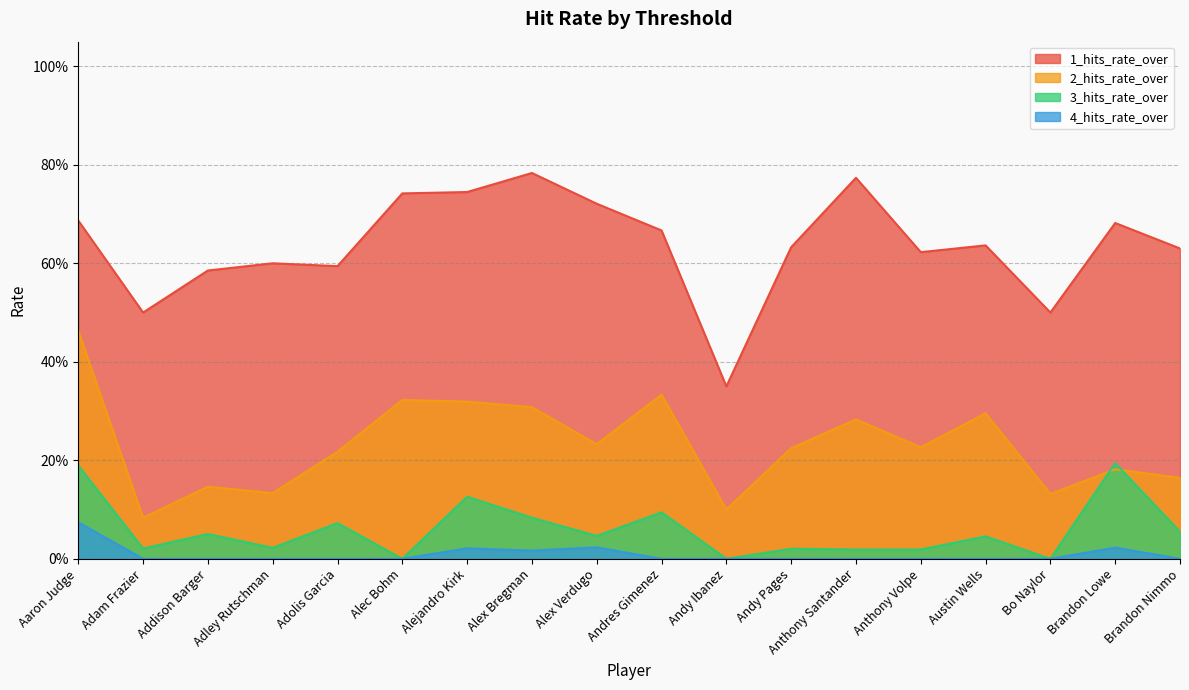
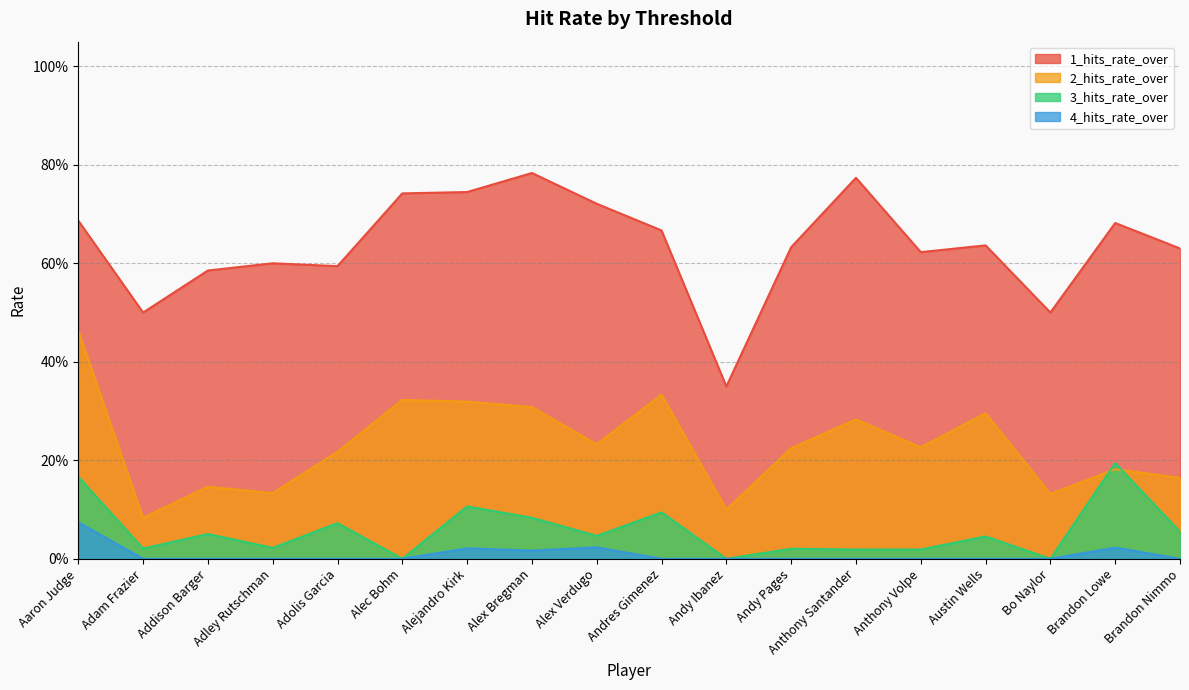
  {
    "1_hits_rate_over": {
      "Aaron Judge": "69%",
      "Adam Frazier": "50%",
      "Addison Barger": "59%",
      "Adley Rutschman": "60%",
      "Adolis Garcia": "59%",
      "Alec Bohm": "74%",
      "Alejandro Kirk": "74%",
      "Alex Bregman": "78%",
      "Alex Verdugo": "72%",
      "Andres Gimenez": "67%",
      "Andy Ibanez": "35%",
      "Andy Pages": "63%",
      "Anthony Santander": "77%",
      "Anthony Volpe": "62%",
      "Austin Wells": "64%",
      "Bo Naylor": "50%",
      "Brandon Lowe": "68%",
      "Brandon Nimmo": "63%"
    },
    "2_hits_rate_over": {
      "Aaron Judge": "46%",
      "Adam Frazier": "8%",
      "Addison Barger": "15%",
      "Adley Rutschman": "13%",
      "Adolis Garcia": "22%",
      "Alec Bohm": "32%",
      "Alejandro Kirk": "32%",
      "Alex Bregman": "31%",
      "Alex Verdugo": "23%",
      "Andres Gimenez": "33%",
      "Andy Ibanez": "10%",
      "Andy Pages": "22%",
      "Anthony Santander": "28%",
      "Anthony Volpe": "23%",
      "Austin Wells": "30%",
      "Bo Naylor": "13%",
      "Brandon Lowe": "18%",
      "Brandon Nimmo": "16%"
    },
    "3_hits_rate_over": {
-     "Aaron Judge": "19%",
+     "Aaron Judge": "17%",
      "Adam Frazier": "2%",
      "Addison Barger": "5%",
      "Adley Rutschman": "2%",
      "Adolis Garcia": "7%",
-     "Alejandro Kirk": "13%",
+     "Alejandro Kirk": "11%",
      "Alex Bregman": "8%",
      "Alex Verdugo": "5%",
      "Andres Gimenez": "9%",
      "Andy Pages": "2%",
      "Anthony Santander": "2%",
      "Anthony Volpe": "2%",
      "Austin Wells": "5%",
      "Brandon Lowe": "19%",
      "Brandon Nimmo": "5%"
    },
    "4_hits_rate_over": {
      "Aaron Judge": "7%",
      "Adam Frazier": "0%",
      "Addison Barger": "0%",
      "Adley Rutschman": "0%",
      "Adolis Garcia": "0%",
      "Alejandro Kirk": "2%",
      "Alex Bregman": "2%",
      "Alex Verdugo": "2%",
      "Andres Gimenez": "0%",
      "Andy Pages": "0%",
      "Anthony Santander": "0%",
      "Anthony Volpe": "0%",
      "Austin Wells": "0%",
      "Brandon Lowe": "2%",
      "Brandon Nimmo": "0%"
    }
  }
